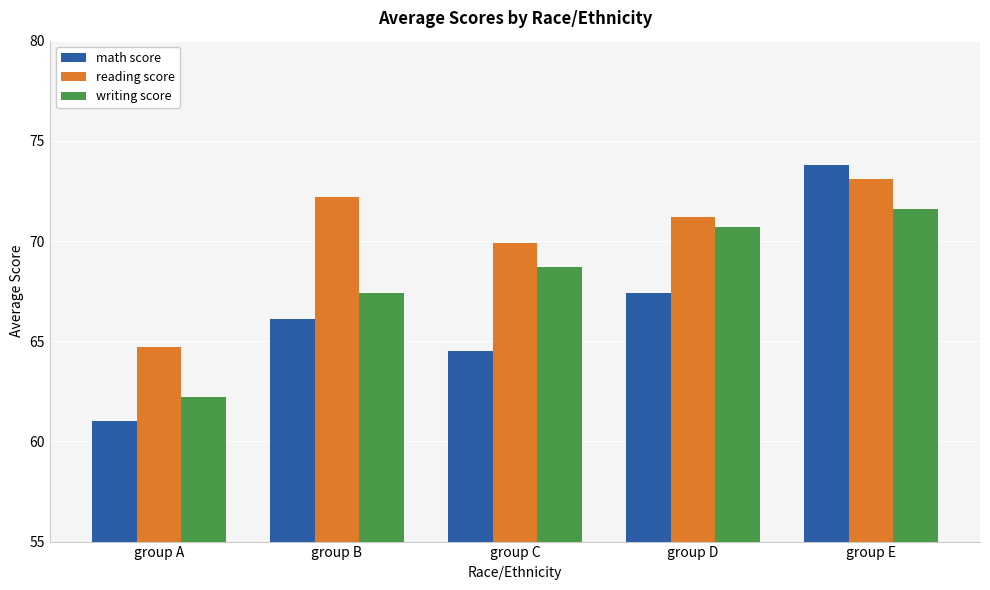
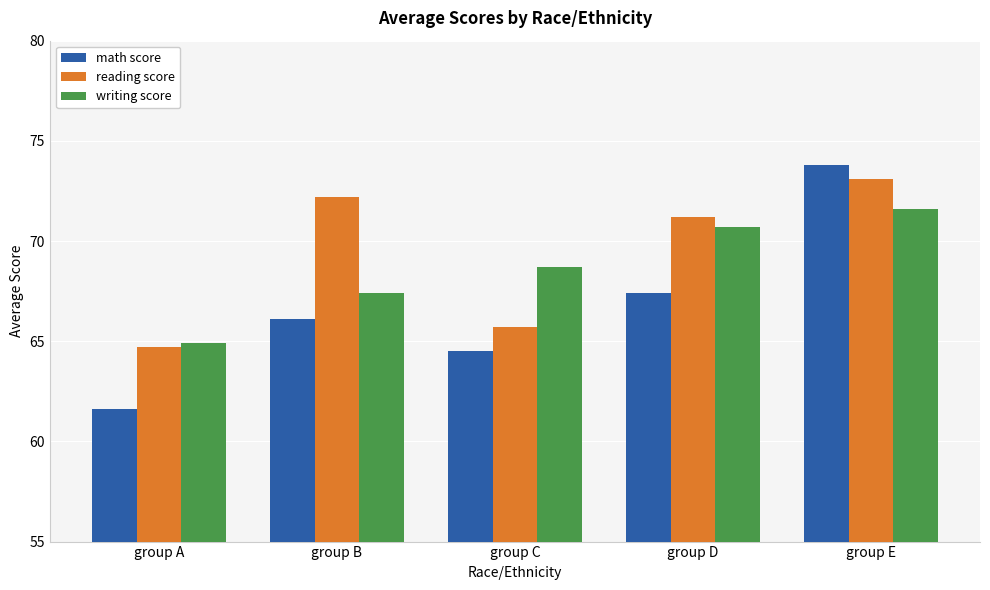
  {
    "math score": {
-     "group A": 61.0,
+     "group A": 61.6,
      "group B": 66.1,
      "group C": 64.5,
      "group D": 67.4,
      "group E": 73.8
    },
    "reading score": {
      "group A": 64.7,
      "group B": 72.2,
-     "group C": 69.9,
+     "group C": 65.7,
      "group D": 71.2,
      "group E": 73.1
    },
    "writing score": {
-     "group A": 62.2,
+     "group A": 64.9,
      "group B": 67.4,
      "group C": 68.7,
      "group D": 70.7,
      "group E": 71.6
    }
  }
